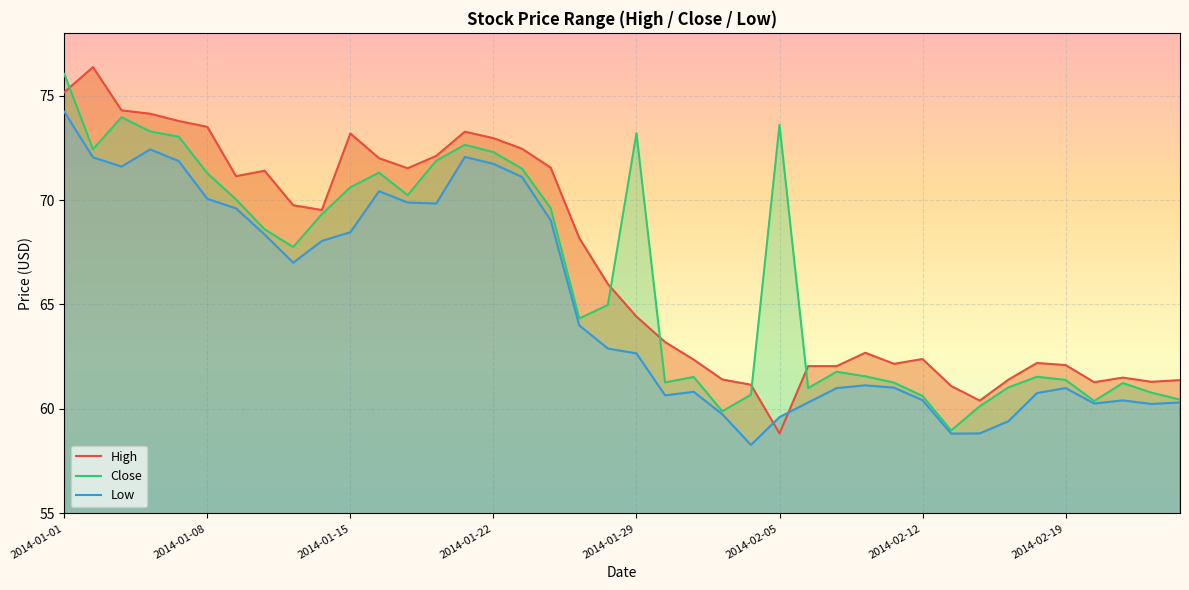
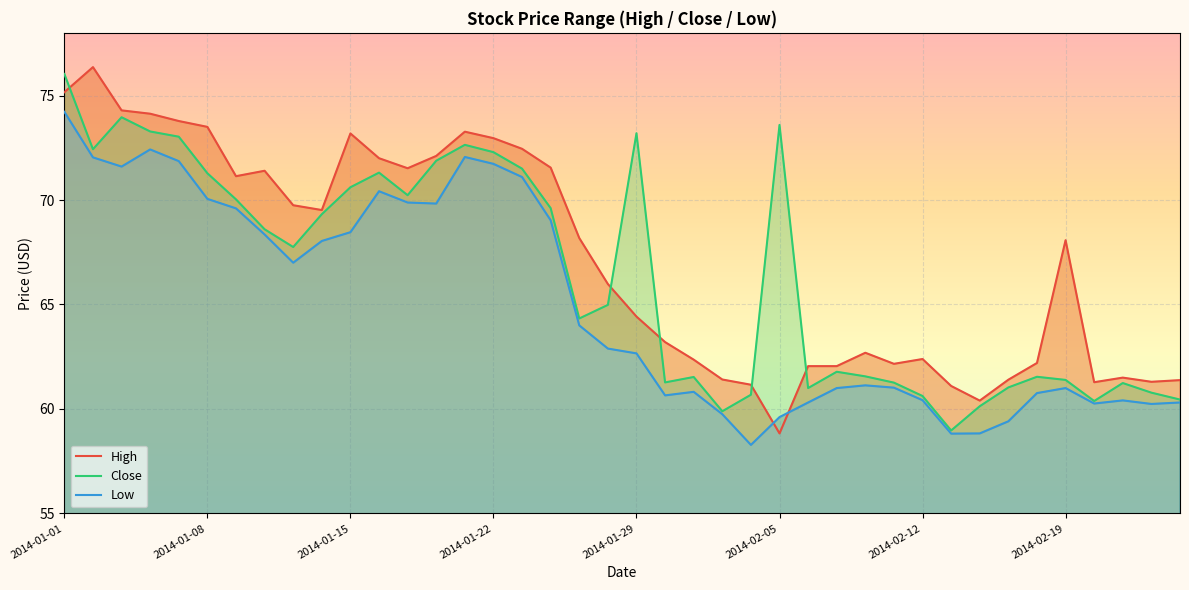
  {
    "High": {
      "2014-02-05": 58.8,
-     "2014-02-19": 62.1
+     "2014-02-19": 68.1
    },
    "Close": {
      "2014-01-01": 76.0,
      "2014-01-08": 71.3,
      "2014-01-15": 70.6,
      "2014-01-22": 72.3,
      "2014-01-29": 73.2,
      "2014-02-05": 73.6,
      "2014-02-12": 60.6,
      "2014-02-19": 61.4
    },
    "Low": {
      "2014-01-01": 74.2,
      "2014-01-08": 70.1,
      "2014-01-15": 68.5,
      "2014-01-22": 71.7,
      "2014-01-29": 62.7,
      "2014-02-12": 60.4,
      "2014-02-19": 61.0
    }
  }
